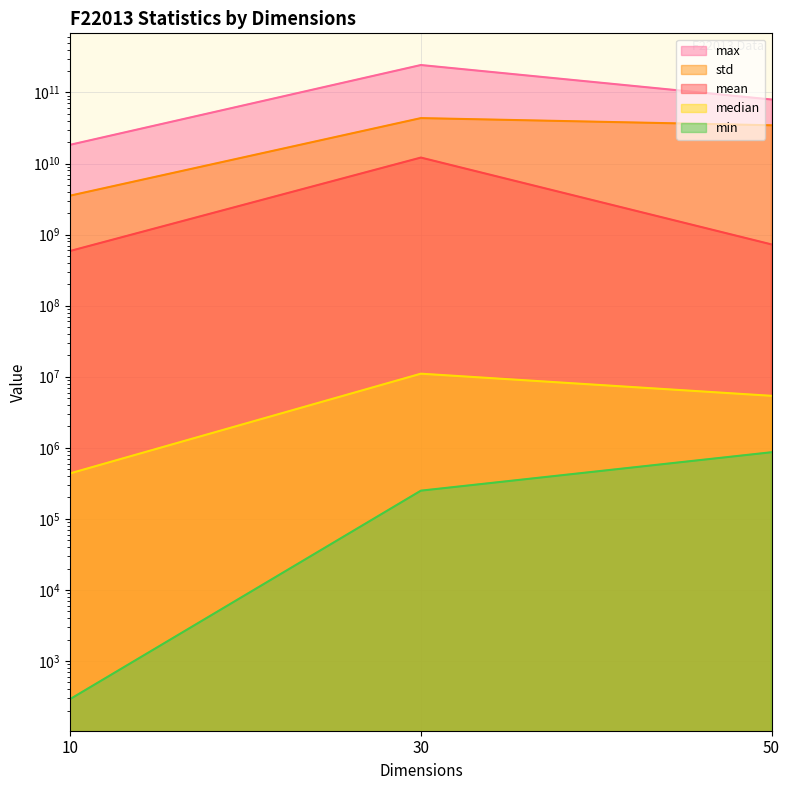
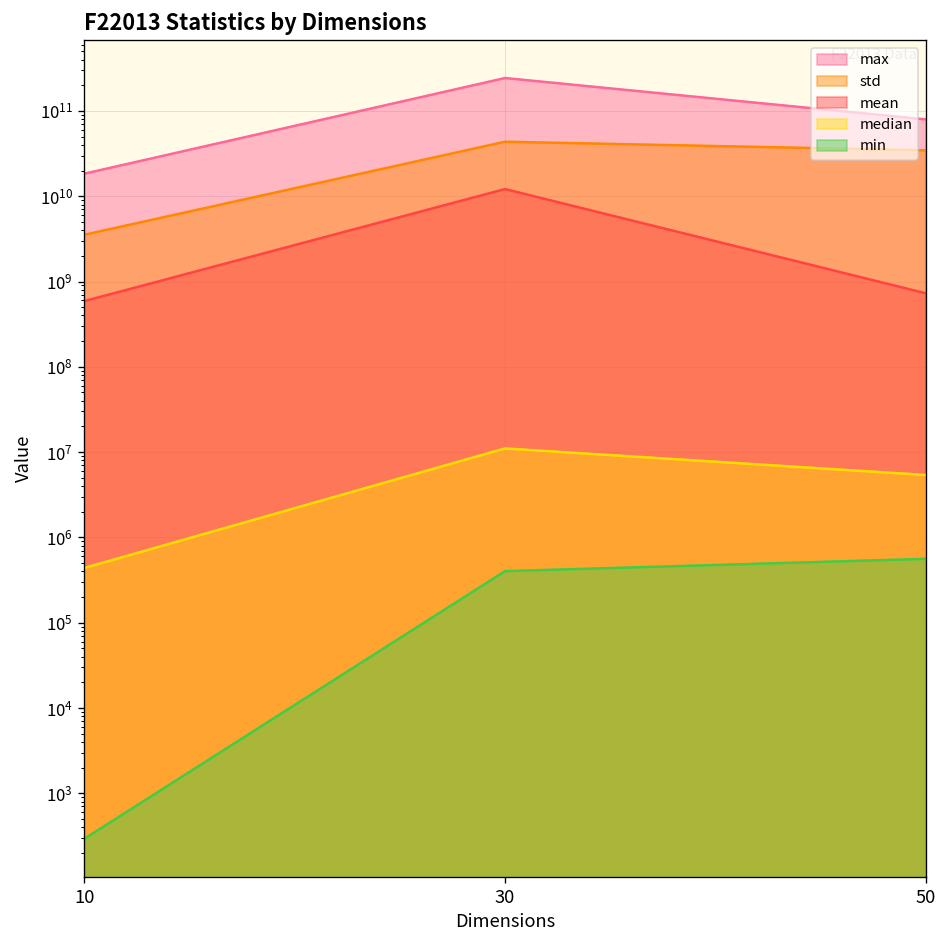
  {
    "max": {
      "10": 18000000000,
      "30": 240000000000,
      "50": 80000000000
    },
    "mean": {
      "10": 600000000,
      "30": 12000000000,
      "50": 700000000
    },
    "min": {
      "10": 290,
-     "30": 250000,
-     "50": 900000
+     "30": 400000,
+     "50": 600000
    }
  }
